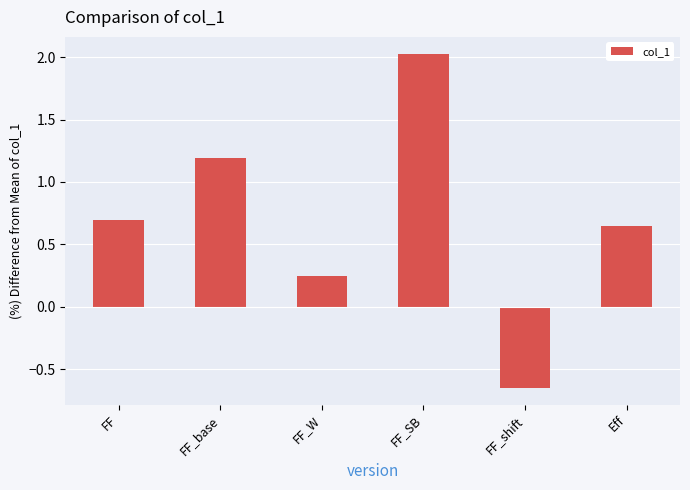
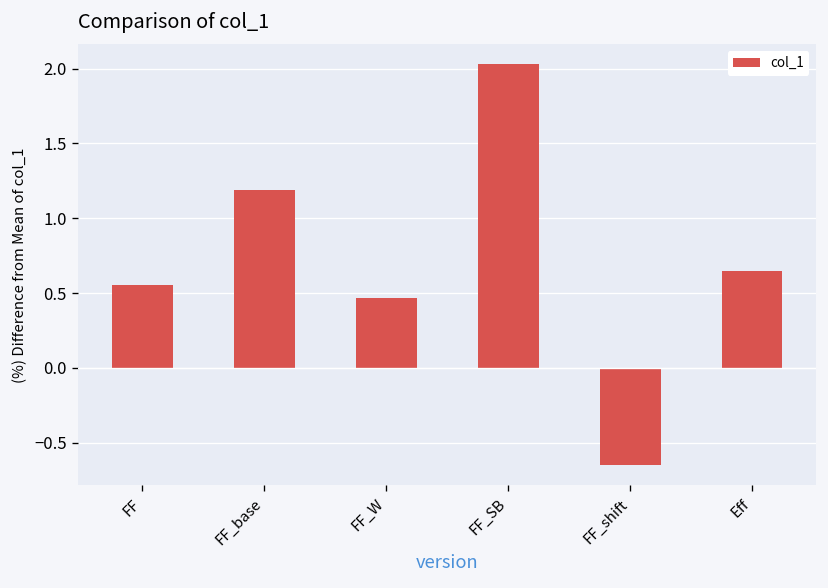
  {
-   "FF": 0.69,
+   "FF": 0.56,
    "FF_base": 1.19,
-   "FF_W": 0.25,
+   "FF_W": 0.46,
    "FF_SB": 2.03,
    "FF_shift": -0.65,
    "Eff": 0.65
  }
